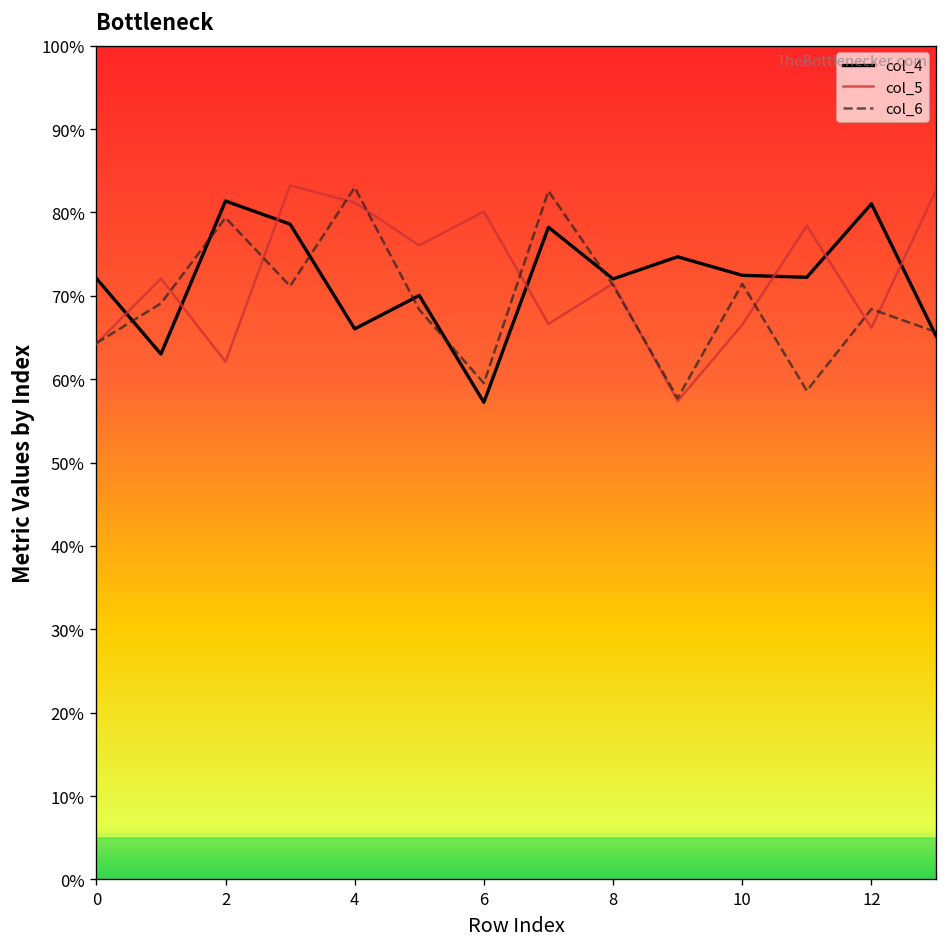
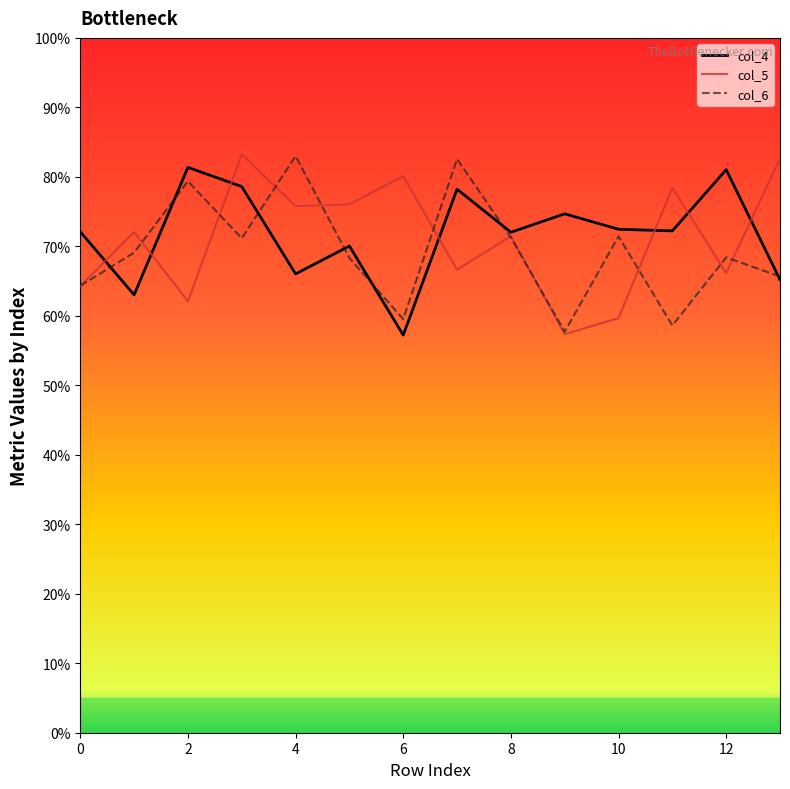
  {
    "col_5": {
      "2": "62%",
-     "4": "81%",
+     "4": "76%",
      "6": "80%",
-     "10": "67%",
+     "10": "60%",
      "12": "66%"
    }
  }
